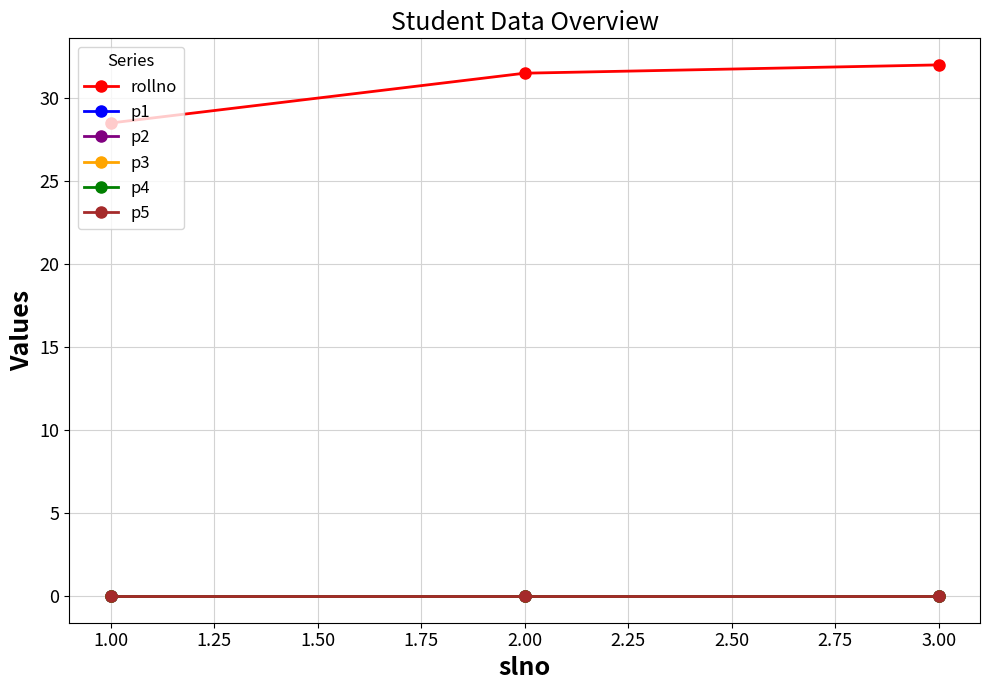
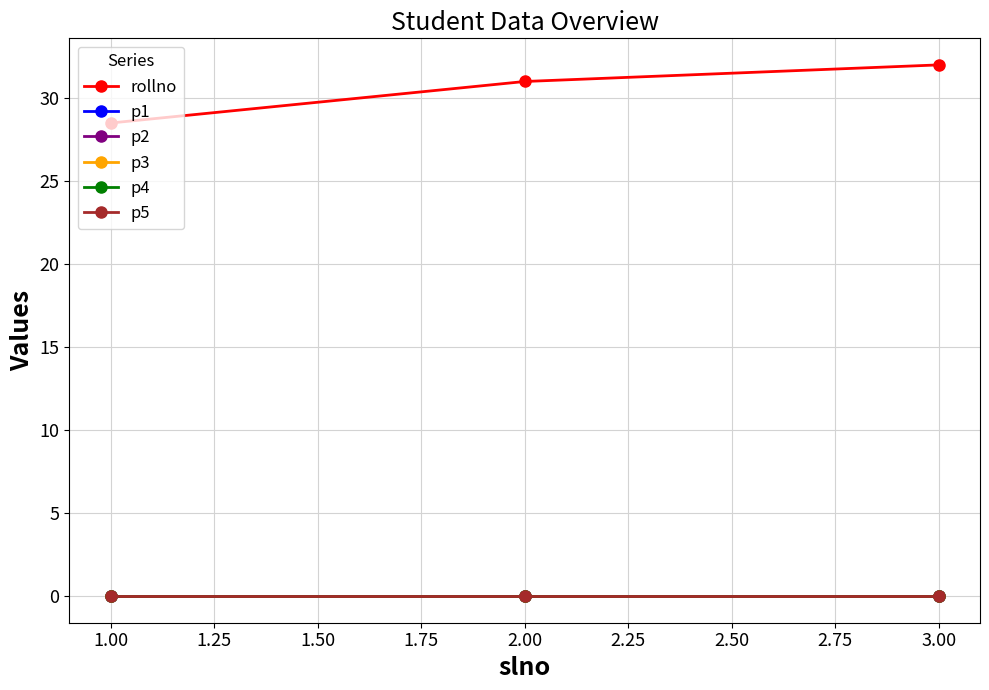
  {
    "rollno": {
-     "2.00": 31.5,
+     "2.00": 31.0,
      "3.00": 32.0
    },
    "p5": {
      "1.00": 0.0,
      "2.00": 0.0,
      "3.00": 0.0
    }
  }
